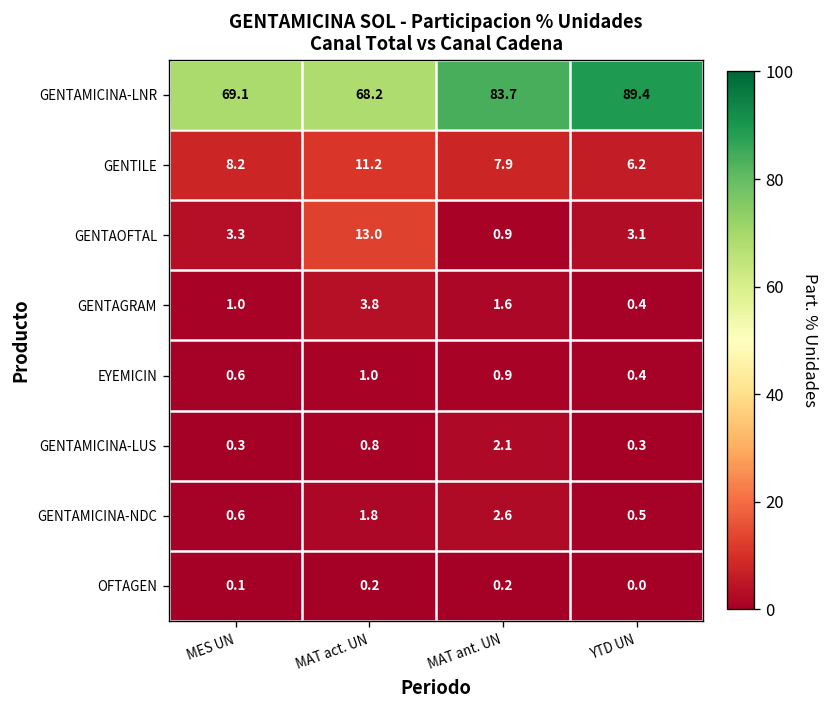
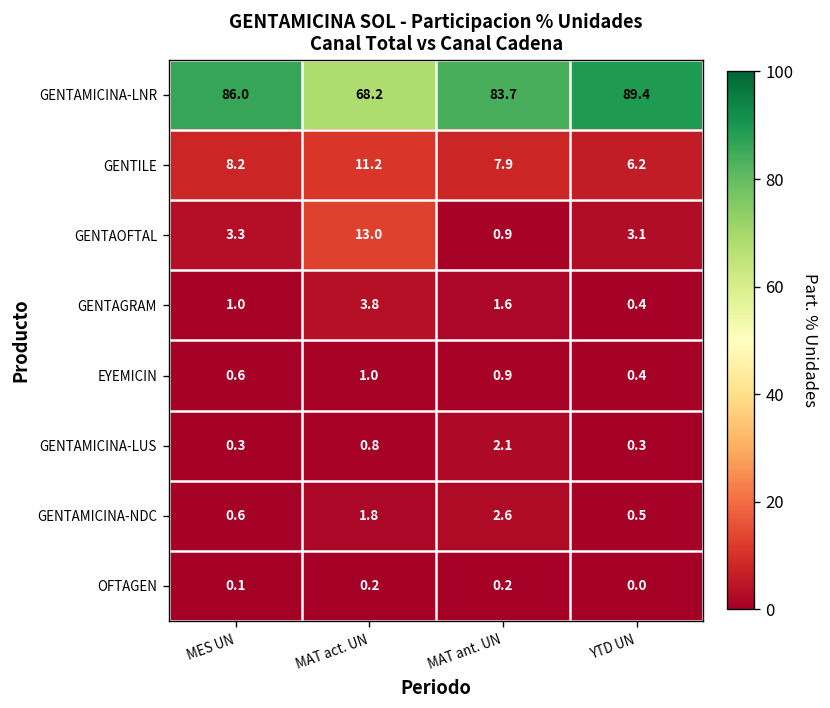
  {
    "GENTAMICINA-LNR": {
-     "MES UN": 69.1,
+     "MES UN": 86.0,
      "MAT act. UN": 68.2,
      "MAT ant. UN": 83.7,
      "YTD UN": 89.4
    },
    "GENTILE": {
      "MES UN": 8.2,
      "MAT act. UN": 11.2,
      "MAT ant. UN": 7.9,
      "YTD UN": 6.2
    },
    "GENTAOFTAL": {
      "MES UN": 3.3,
      "MAT act. UN": 13.0,
      "MAT ant. UN": 0.9,
      "YTD UN": 3.1
    },
    "GENTAGRAM": {
      "MES UN": 1.0,
      "MAT act. UN": 3.8,
      "MAT ant. UN": 1.6,
      "YTD UN": 0.4
    },
    "EYEMICIN": {
      "MES UN": 0.6,
      "MAT act. UN": 1.0,
      "MAT ant. UN": 0.9,
      "YTD UN": 0.4
    },
    "GENTAMICINA-LUS": {
      "MES UN": 0.3,
      "MAT act. UN": 0.8,
      "MAT ant. UN": 2.1,
      "YTD UN": 0.3
    },
    "GENTAMICINA-NDC": {
      "MES UN": 0.6,
      "MAT act. UN": 1.8,
      "MAT ant. UN": 2.6,
      "YTD UN": 0.5
    },
    "OFTAGEN": {
      "MES UN": 0.1,
      "MAT act. UN": 0.2,
      "MAT ant. UN": 0.2,
      "YTD UN": 0.0
    }
  }
